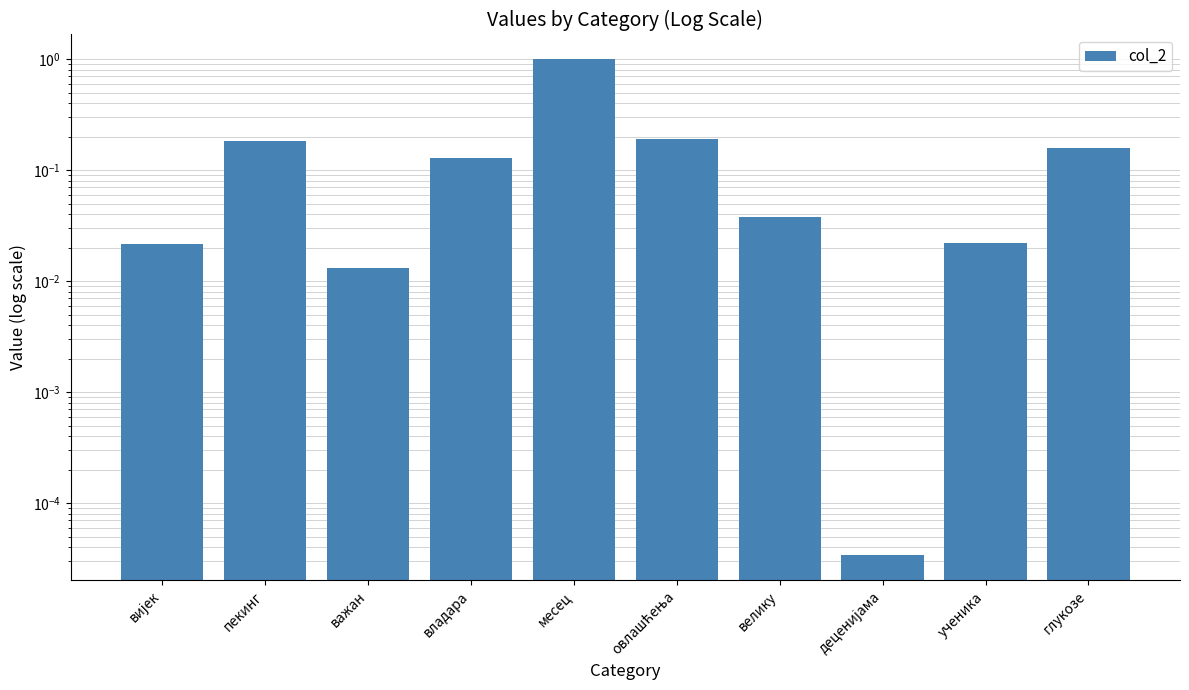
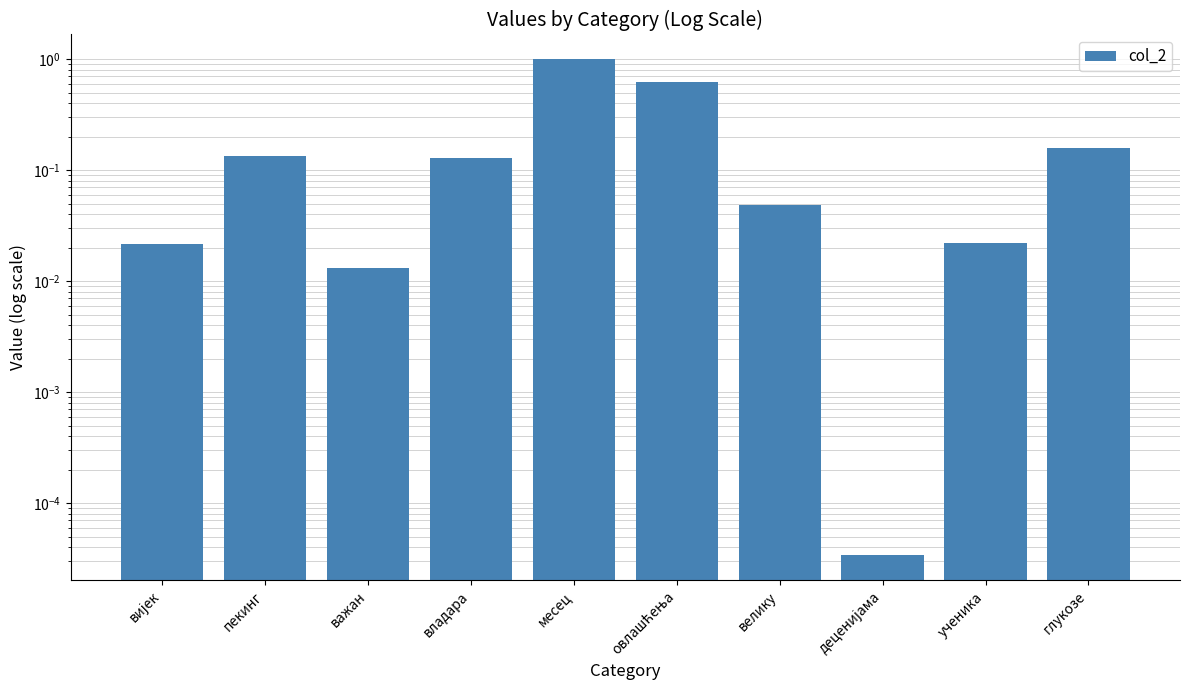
  {
    "вијек": 0.022,
-   "пекинг": 0.18,
+   "пекинг": 0.13,
    "важан": 0.013,
    "владара": 0.13,
    "месец": 1.0,
-   "овлашћења": 0.19,
-   "велику": 0.038,
+   "овлашћења": 0.6,
+   "велику": 0.05,
    "деценијама": 0.000034,
    "ученика": 0.022,
    "глукозе": 0.16
  }
